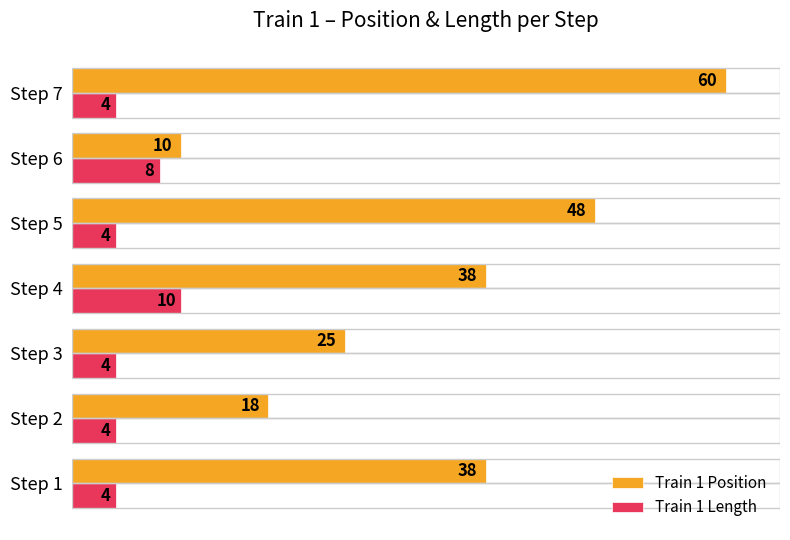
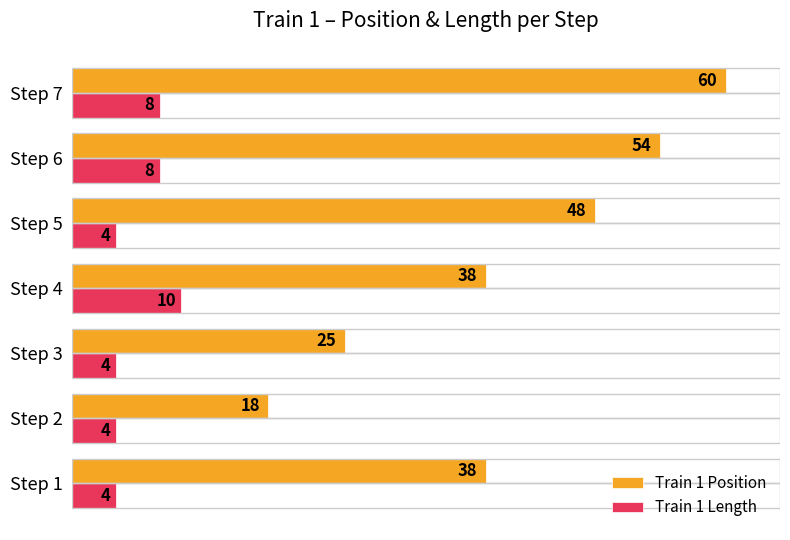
  {
    "Train 1 Position": {
      "Step 7": 60,
-     "Step 6": 10,
+     "Step 6": 54,
      "Step 5": 48,
      "Step 4": 38,
      "Step 3": 25,
      "Step 2": 18,
      "Step 1": 38
    },
    "Train 1 Length": {
-     "Step 7": 4,
+     "Step 7": 8,
      "Step 6": 8,
      "Step 5": 4,
      "Step 4": 10,
      "Step 3": 4,
      "Step 2": 4,
      "Step 1": 4
    }
  }
